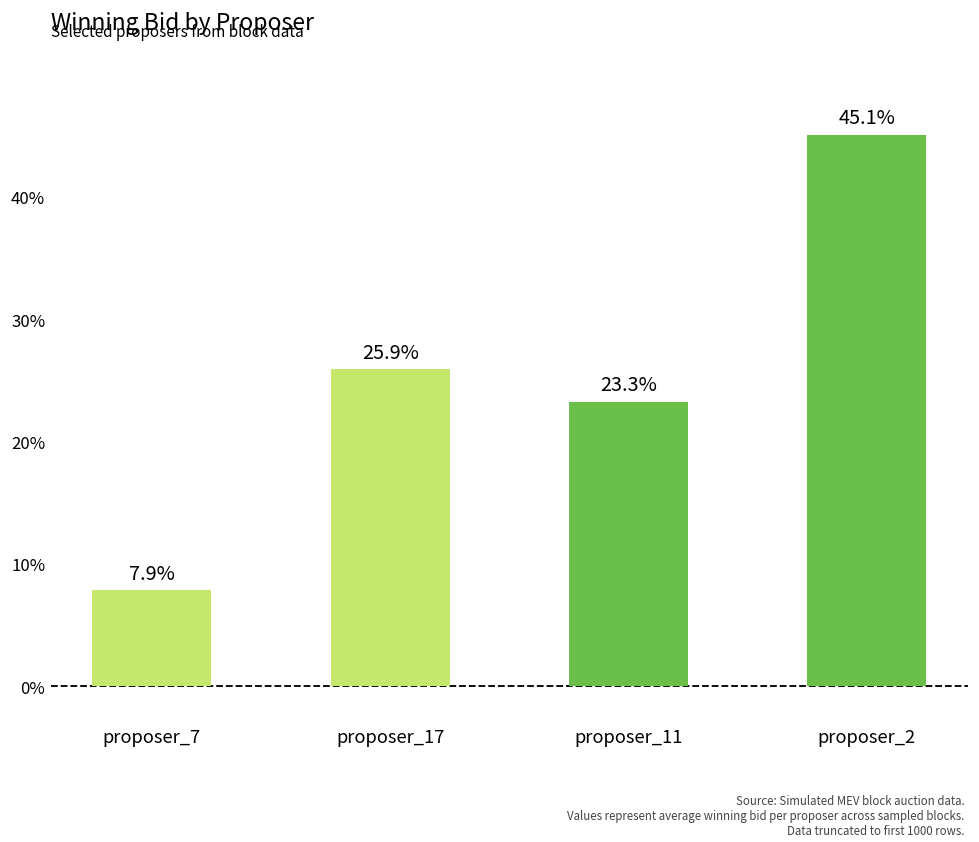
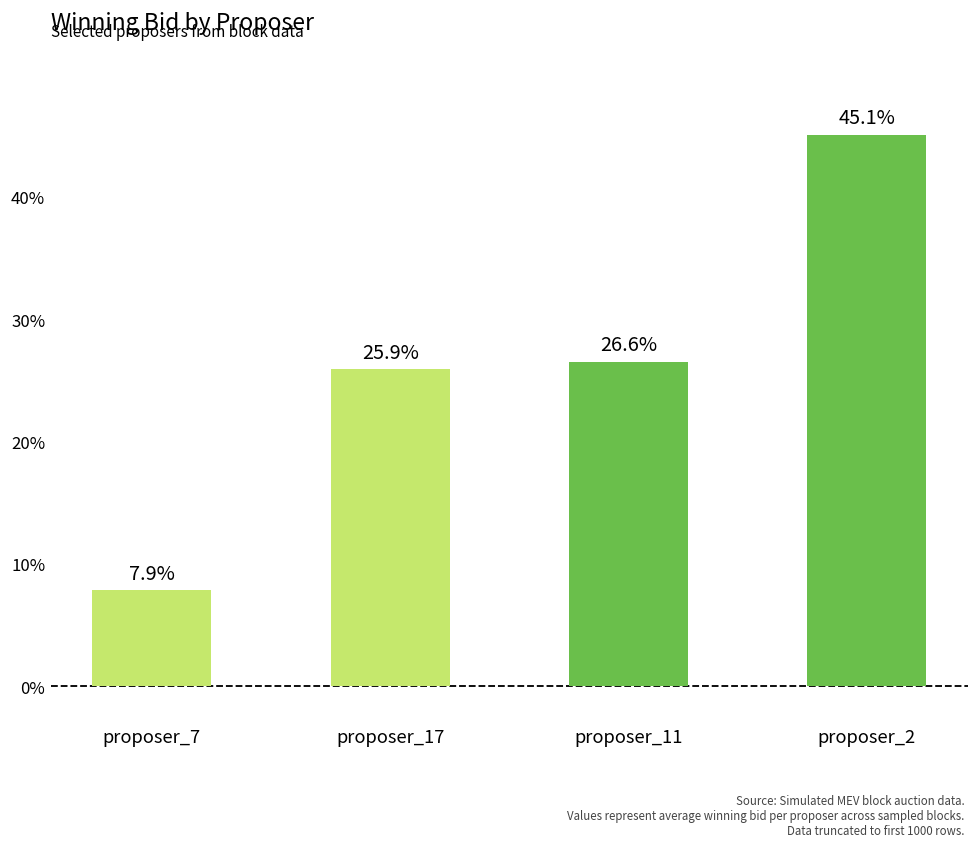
  {
    "proposer_7": "7.9%",
    "proposer_17": "25.9%",
-   "proposer_11": "23.3%",
+   "proposer_11": "26.6%",
    "proposer_2": "45.1%"
  }
